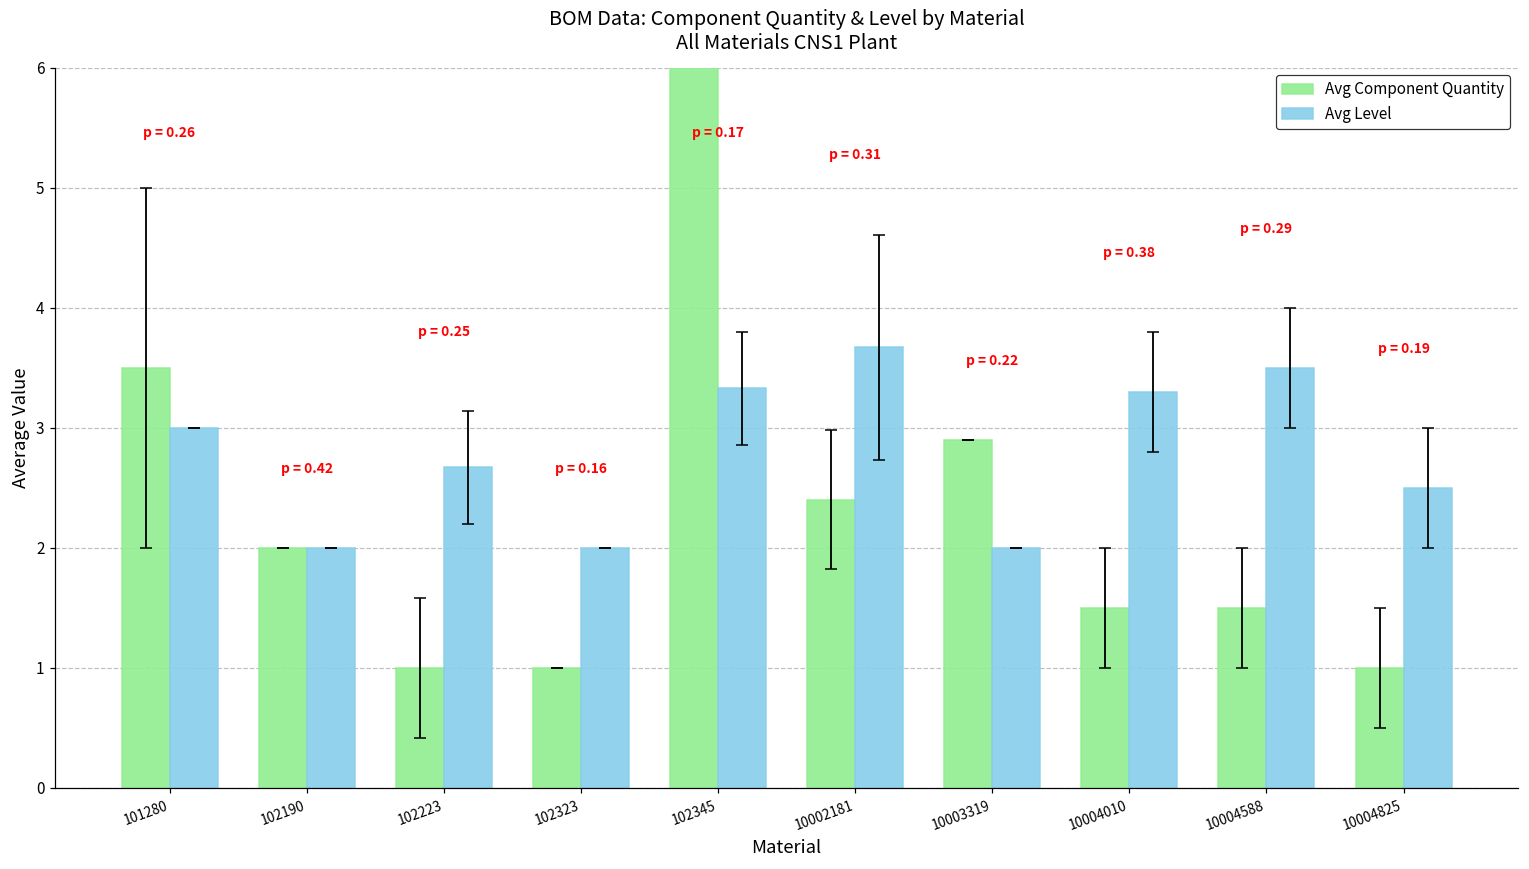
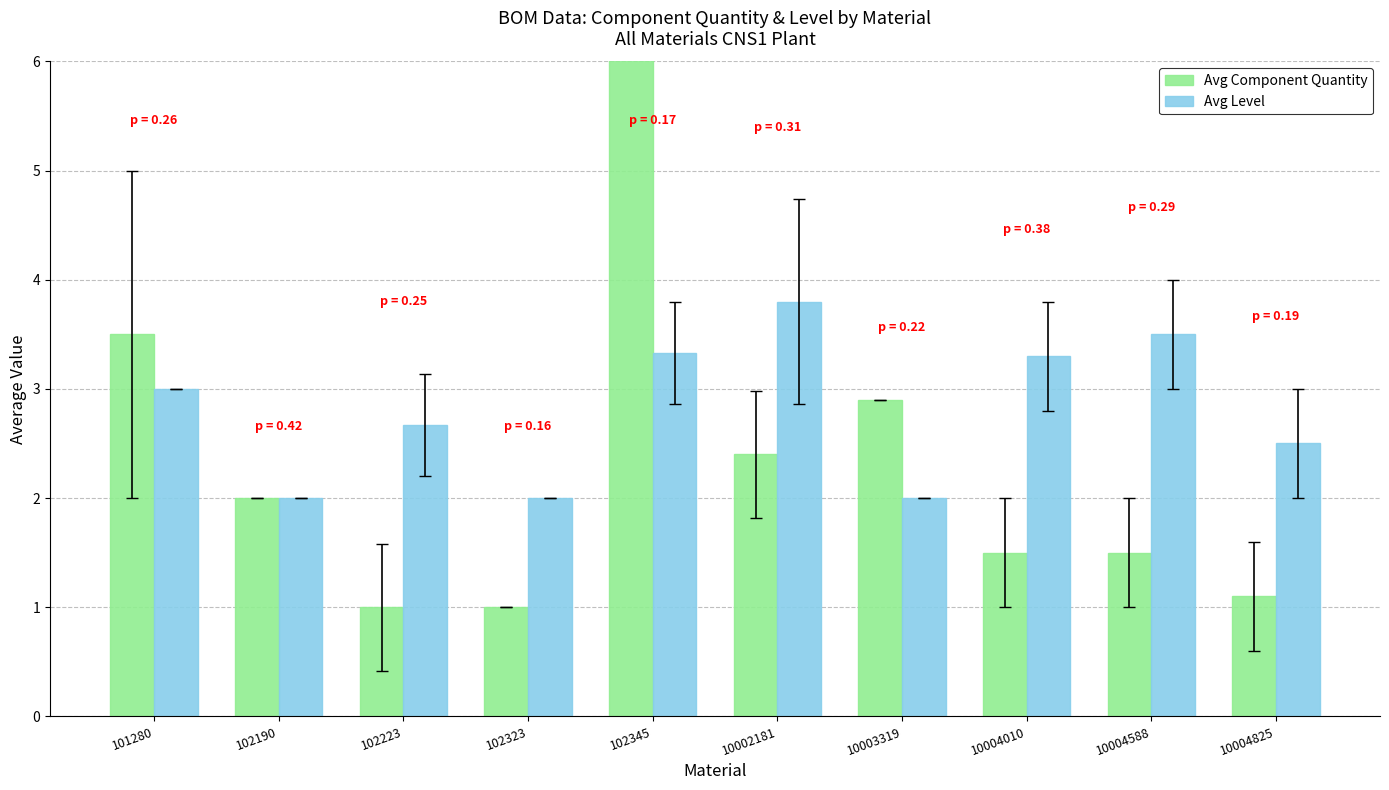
  {
    "Avg Component Quantity": {
      "101280": 3.5,
      "102190": 2.0,
      "102223": 1.0,
      "102323": 1.0,
      "10002181": 2.4,
      "10003319": 2.9,
      "10004010": 1.5,
      "10004588": 1.5,
-     "10004825": 1.0
+     "10004825": 1.1
    },
    "Avg Level": {
      "101280": 3.00,
      "102190": 2.00,
      "102223": 2.67,
      "102323": 2.00,
      "102345": 3.33,
-     "10002181": 3.67,
+     "10002181": 3.80,
      "10003319": 2.00,
      "10004010": 3.30,
      "10004588": 3.50,
      "10004825": 2.50
    }
  }
